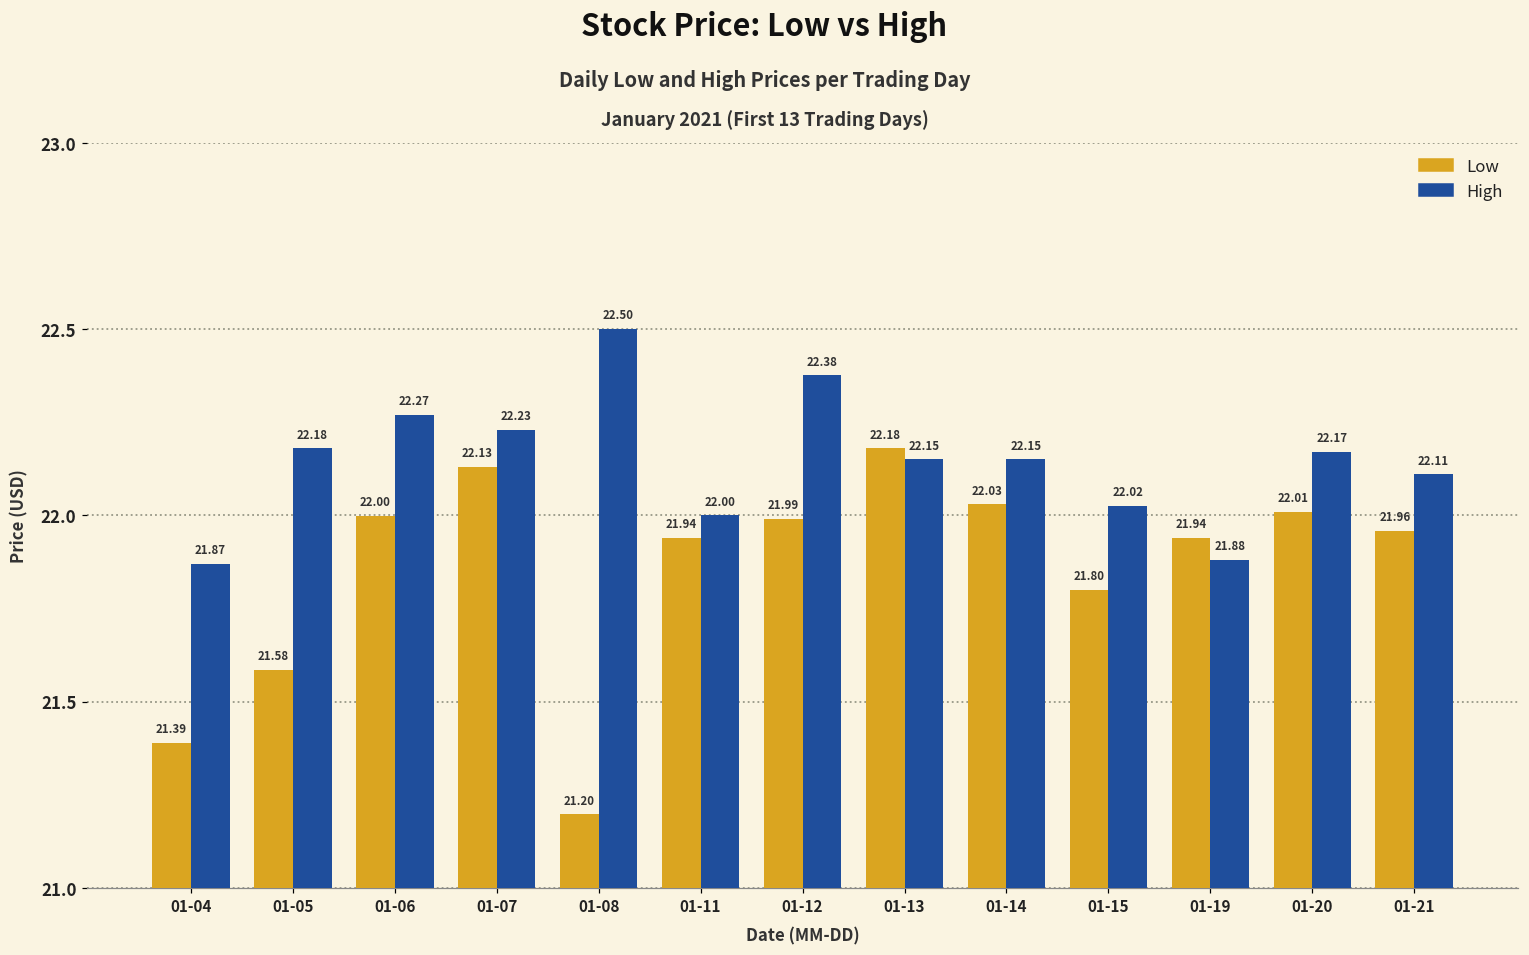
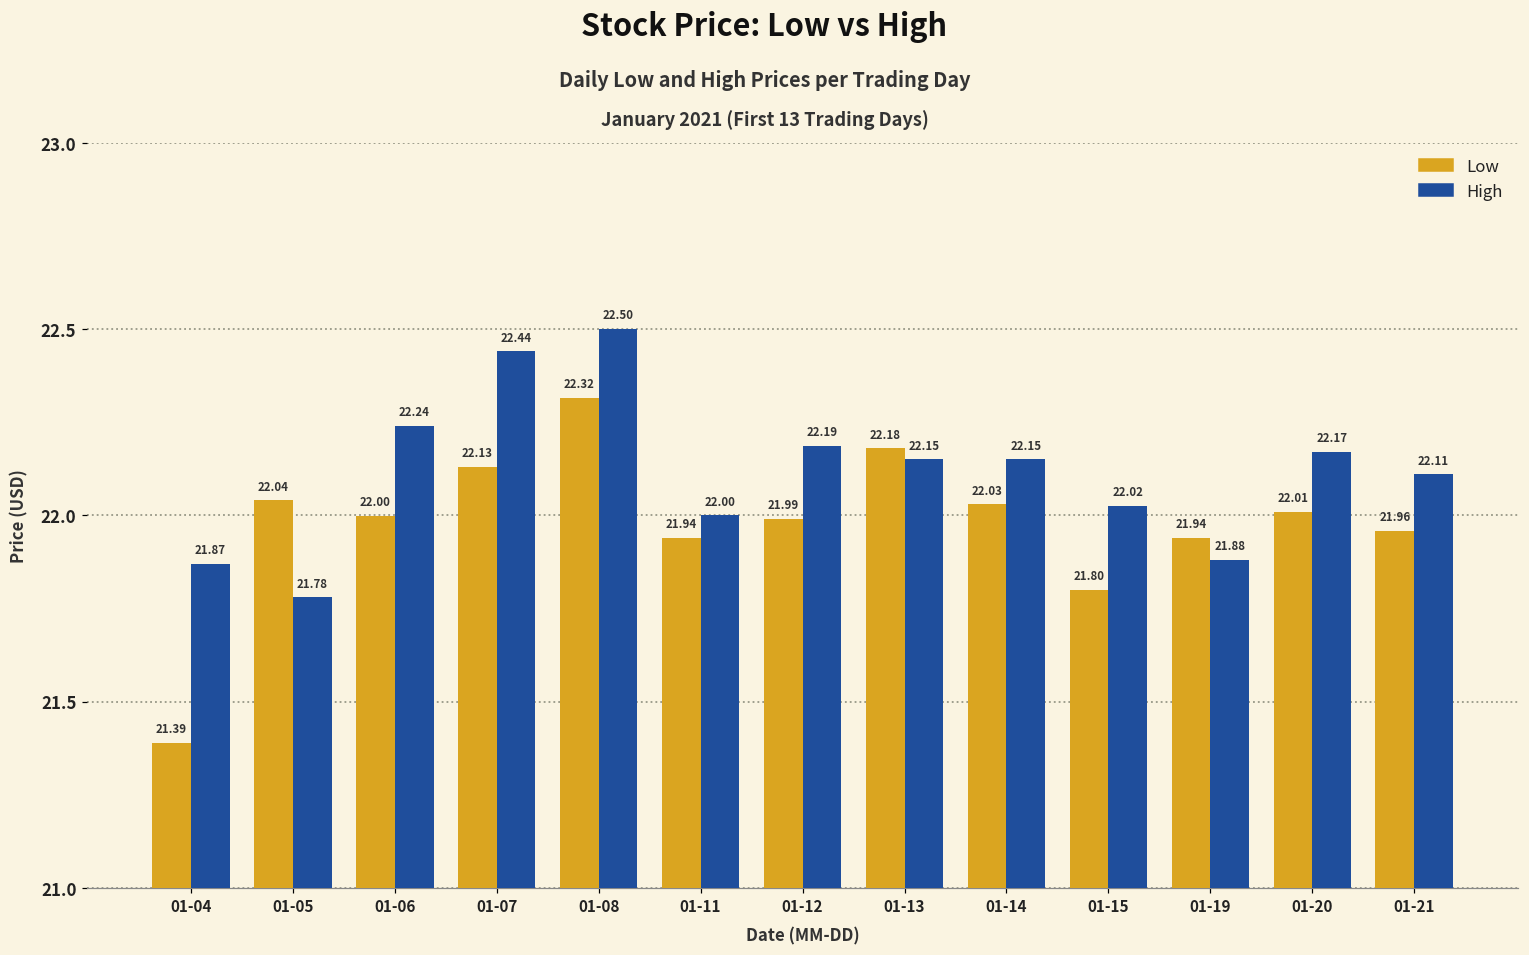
  {
    "Low": {
      "01-04": 21.39,
-     "01-05": 21.58,
+     "01-05": 22.04,
      "01-06": 22.00,
      "01-07": 22.13,
-     "01-08": 21.20,
+     "01-08": 22.32,
      "01-11": 21.94,
      "01-12": 21.99,
      "01-13": 22.18,
      "01-14": 22.03,
      "01-15": 21.80,
      "01-19": 21.94,
      "01-20": 22.01,
      "01-21": 21.96
    },
    "High": {
      "01-04": 21.87,
-     "01-05": 22.18,
-     "01-06": 22.27,
-     "01-07": 22.23,
+     "01-05": 21.78,
+     "01-06": 22.24,
+     "01-07": 22.44,
      "01-08": 22.50,
      "01-11": 22.00,
-     "01-12": 22.38,
+     "01-12": 22.19,
      "01-13": 22.15,
      "01-14": 22.15,
      "01-15": 22.02,
      "01-19": 21.88,
      "01-20": 22.17,
      "01-21": 22.11
    }
  }
